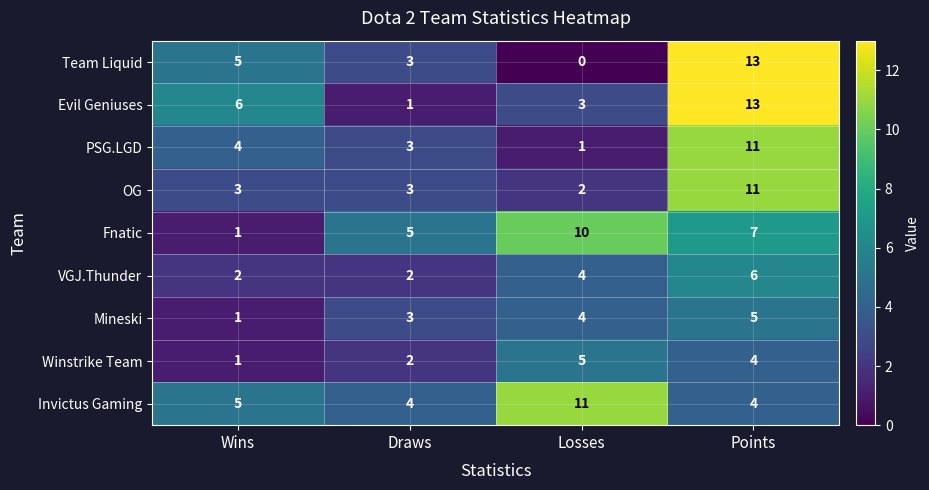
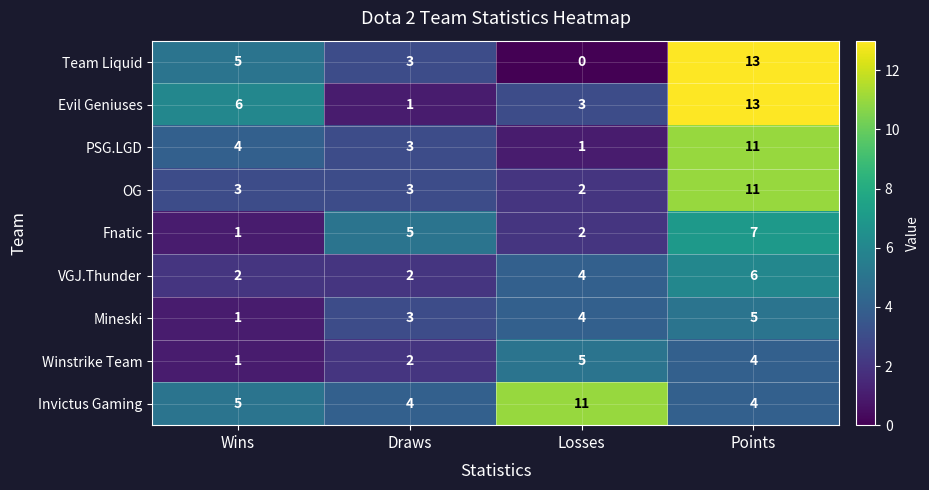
  {
    "Team Liquid": {
      "Wins": 5,
      "Draws": 3,
      "Losses": 0,
      "Points": 13
    },
    "Evil Geniuses": {
      "Wins": 6,
      "Draws": 1,
      "Losses": 3,
      "Points": 13
    },
    "PSG.LGD": {
      "Wins": 4,
      "Draws": 3,
      "Losses": 1,
      "Points": 11
    },
    "OG": {
      "Wins": 3,
      "Draws": 3,
      "Losses": 2,
      "Points": 11
    },
    "Fnatic": {
      "Wins": 1,
      "Draws": 5,
-     "Losses": 10,
+     "Losses": 2,
      "Points": 7
    },
    "VGJ.Thunder": {
      "Wins": 2,
      "Draws": 2,
      "Losses": 4,
      "Points": 6
    },
    "Mineski": {
      "Wins": 1,
      "Draws": 3,
      "Losses": 4,
      "Points": 5
    },
    "Winstrike Team": {
      "Wins": 1,
      "Draws": 2,
      "Losses": 5,
      "Points": 4
    },
    "Invictus Gaming": {
      "Wins": 5,
      "Draws": 4,
      "Losses": 11,
      "Points": 4
    }
  }
